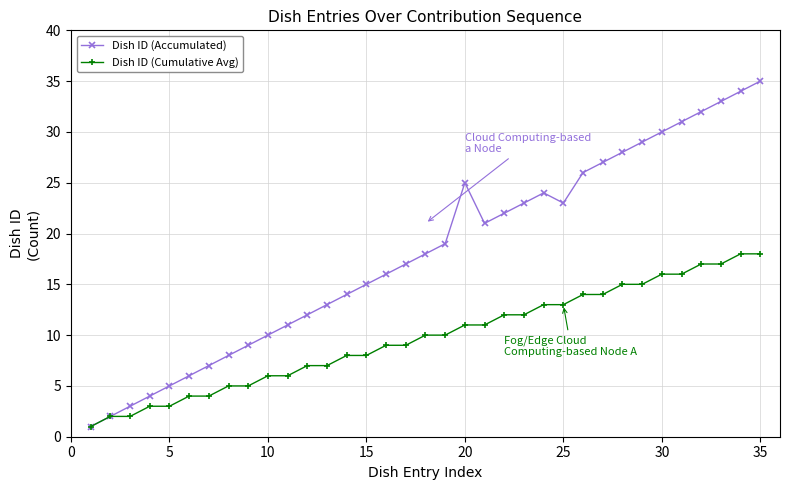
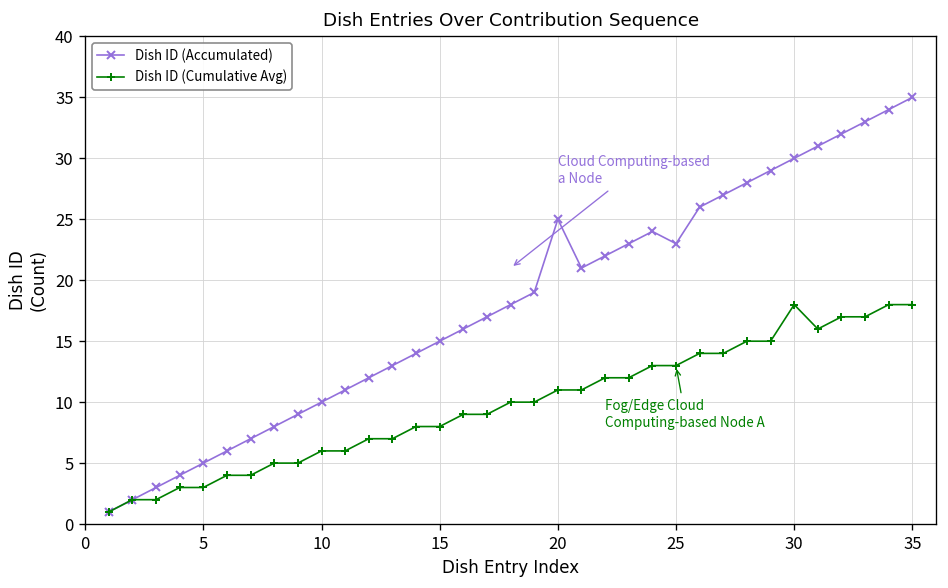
  {
    "Dish ID (Accumulated)": {
      "5": 5,
      "10": 10,
      "15": 15,
      "20": 25,
      "25": 23,
      "30": 30,
      "35": 35
    },
    "Dish ID (Cumulative Avg)": {
      "5": 3,
      "10": 6,
      "15": 8,
      "20": 11,
      "25": 13,
-     "30": 16,
+     "30": 18,
      "35": 18
    }
  }
